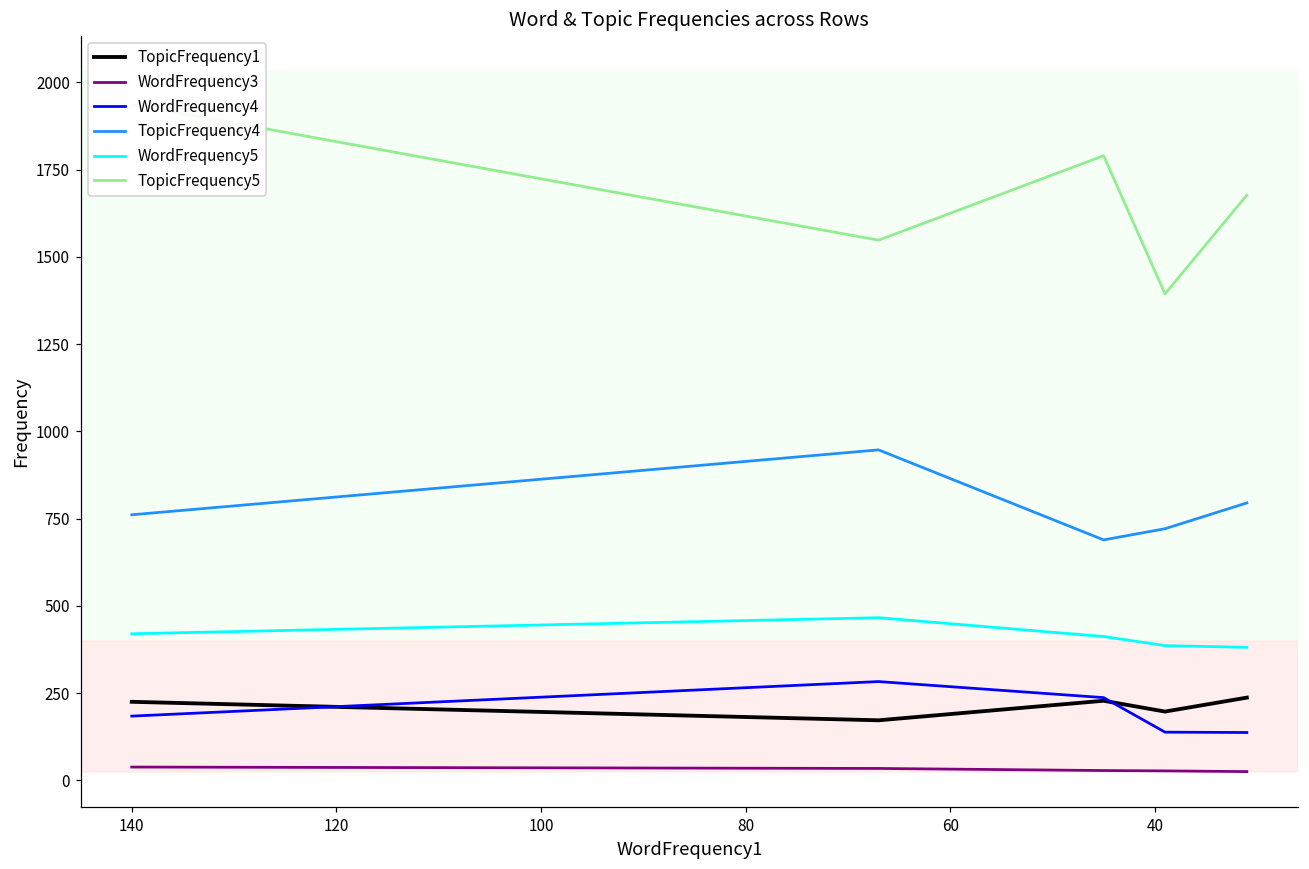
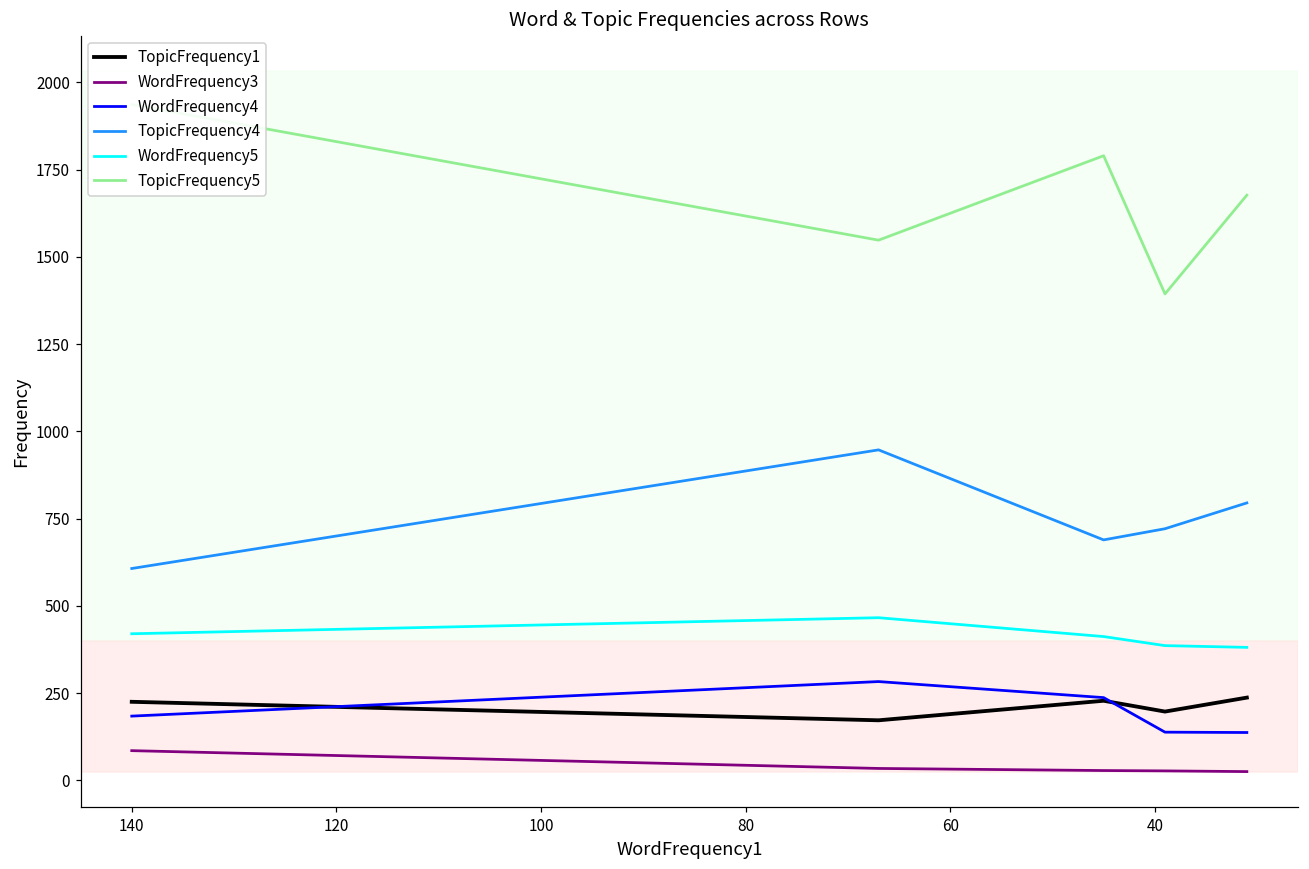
  {
    "TopicFrequency1": {
      "140": 230
    },
    "WordFrequency3": {
-     "140": 40
+     "140": 90
    },
    "WordFrequency4": {
      "140": 180
    },
    "TopicFrequency4": {
-     "140": 760
+     "140": 610
    },
    "WordFrequency5": {
      "140": 420
    }
  }
